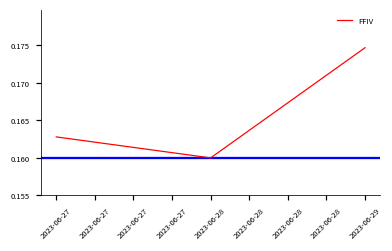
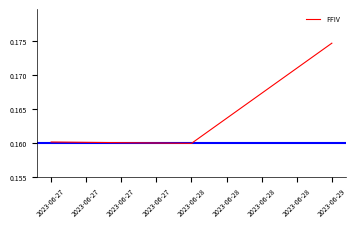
  {
-   "2023-06-27": 0.163,
+   "2023-06-27": 0.160,
    "2023-06-28": 0.160,
    "2023-06-29": 0.175
  }
